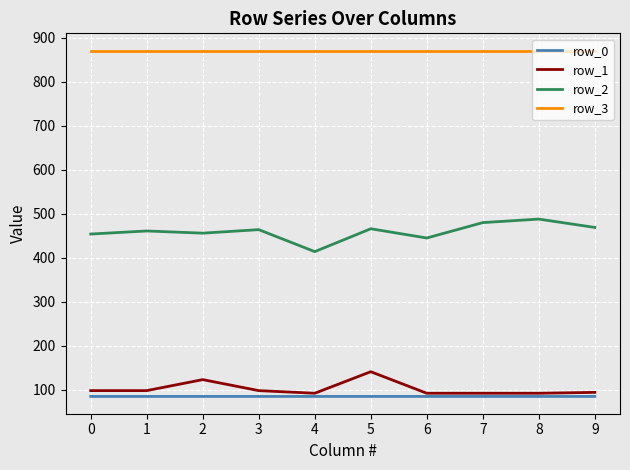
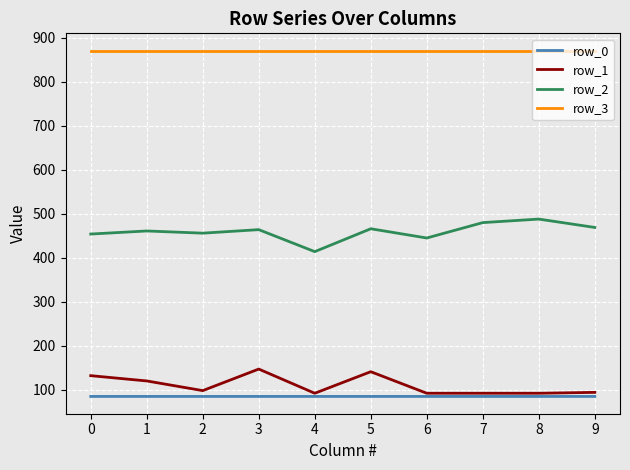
  {
    "row_0": {
      "0": 80,
      "1": 80,
      "2": 80,
      "3": 80,
      "4": 80,
      "5": 80,
      "6": 80,
      "7": 80,
      "8": 80,
      "9": 80
    },
    "row_1": {
-     "0": 100,
-     "1": 100,
-     "2": 120,
-     "3": 100,
+     "0": 130,
+     "1": 120,
+     "2": 100,
+     "3": 150,
      "4": 90,
      "5": 140,
      "6": 90,
      "7": 90,
      "8": 90,
      "9": 90
    },
    "row_2": {
      "0": 450,
      "1": 460,
      "2": 460,
      "3": 460,
      "4": 410,
      "5": 470,
      "6": 450,
      "7": 480,
      "8": 490,
      "9": 470
    },
    "row_3": {
      "0": 870,
      "1": 870,
      "2": 870,
      "3": 870,
      "4": 870,
      "5": 870,
      "6": 870,
      "7": 870
    }
  }
